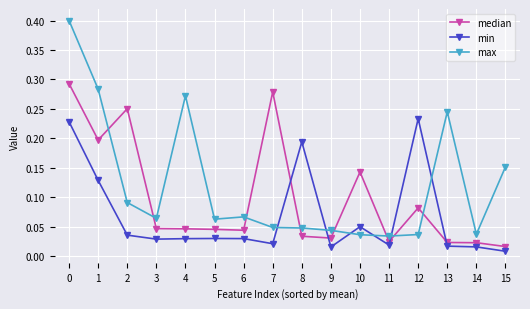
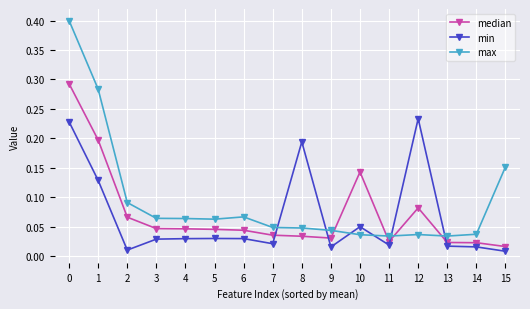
  {
    "median": {
      "0": 0.29,
      "1": 0.20,
-     "2": 0.25,
+     "2": 0.07,
      "3": 0.05,
      "4": 0.05,
      "5": 0.05,
      "6": 0.04,
-     "7": 0.28,
+     "7": 0.04,
      "8": 0.03,
      "9": 0.03,
      "10": 0.14,
      "11": 0.02,
      "12": 0.08,
      "13": 0.02,
      "14": 0.02,
      "15": 0.02
    },
    "min": {
      "0": 0.23,
      "1": 0.13,
-     "2": 0.04,
+     "2": 0.01,
      "3": 0.03,
      "4": 0.03,
      "5": 0.03,
      "6": 0.03,
      "7": 0.02,
      "8": 0.19,
      "9": 0.02,
      "10": 0.05,
      "11": 0.02,
      "12": 0.23,
      "13": 0.02,
      "14": 0.02,
      "15": 0.01
    },
    "max": {
      "0": 0.40,
      "1": 0.28,
      "2": 0.09,
      "3": 0.06,
-     "4": 0.27,
+     "4": 0.06,
      "5": 0.06,
      "6": 0.07,
      "7": 0.05,
      "8": 0.05,
      "9": 0.04,
      "10": 0.04,
      "11": 0.03,
      "12": 0.04,
-     "13": 0.24,
+     "13": 0.03,
      "14": 0.04,
      "15": 0.15
    }
  }
